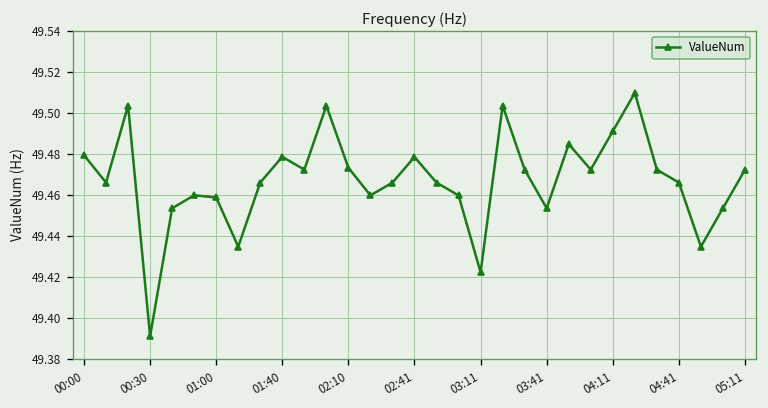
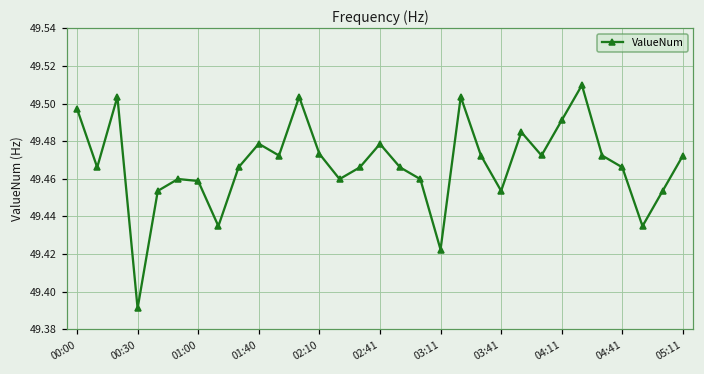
  {
-   "00:00": 49.479,
+   "00:00": 49.497,
    "00:30": 49.391,
    "01:00": 49.459,
    "01:40": 49.479,
    "02:10": 49.473,
    "02:41": 49.479,
    "03:11": 49.422,
    "03:41": 49.454,
    "04:11": 49.491,
    "04:41": 49.466,
    "05:11": 49.472
  }
